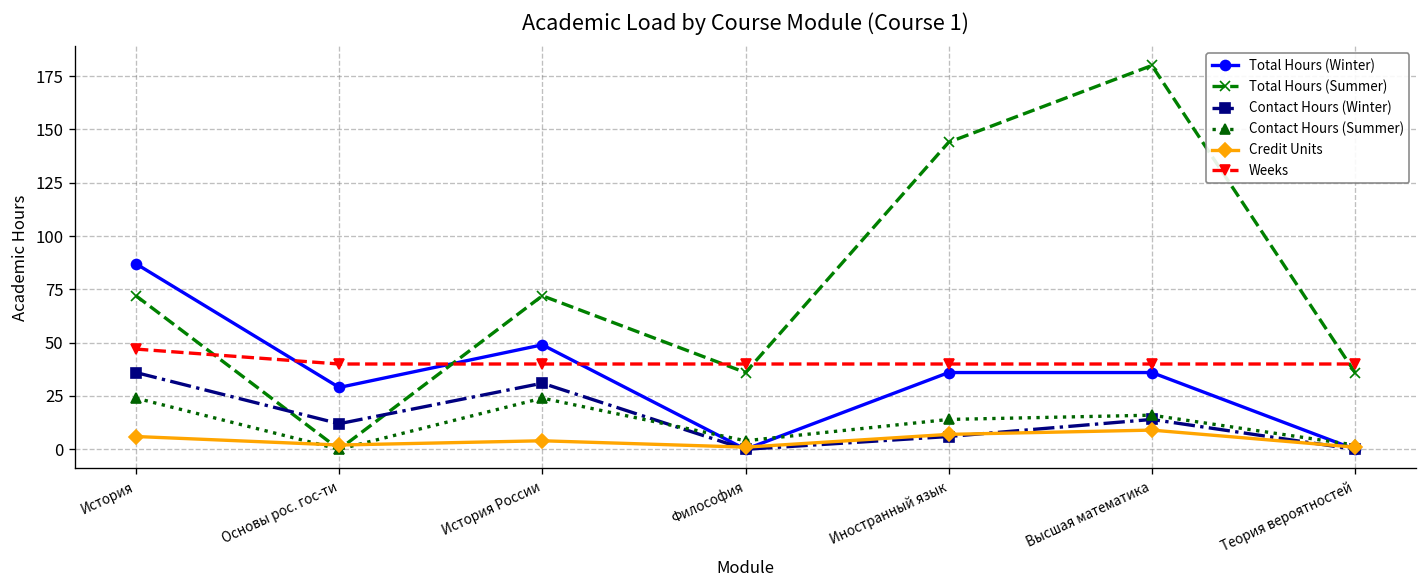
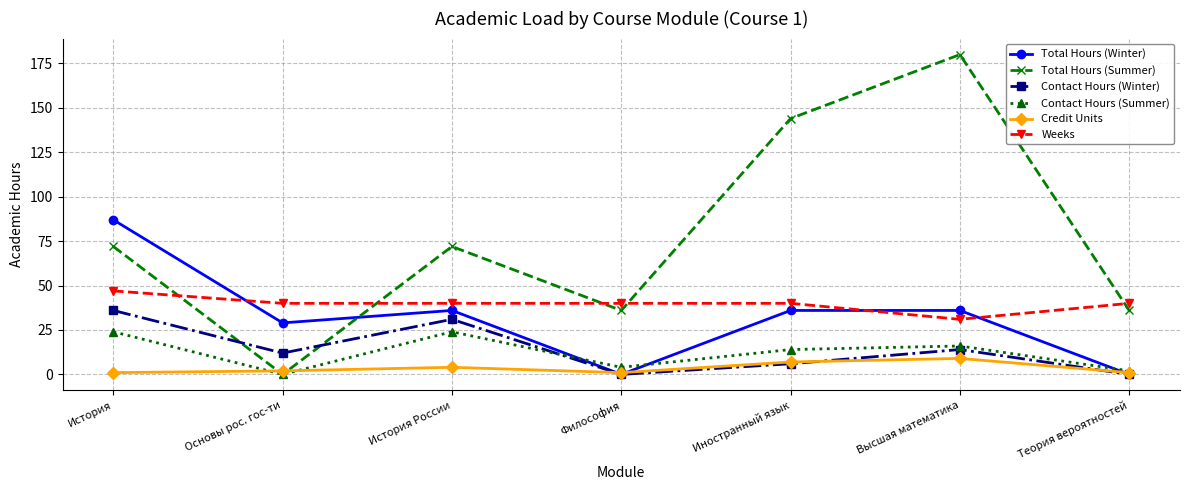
  {
    "Total Hours (Winter)": {
      "История": 87,
      "Основы рос. гос-ти": 29,
-     "История России": 49,
+     "История России": 36,
      "Иностранный язык": 36,
      "Высшая математика": 36
    },
    "Contact Hours (Winter)": {
      "История": 36,
      "Основы рос. гос-ти": 12,
      "История России": 31,
      "Высшая математика": 14
    },
    "Credit Units": {
-     "История": 6,
+     "История": 1,
      "Основы рос. гос-ти": 2,
      "История России": 4,
      "Высшая математика": 9
    },
    "Weeks": {
      "История": 47,
      "Основы рос. гос-ти": 40,
      "История России": 40,
      "Философия": 40,
      "Иностранный язык": 40,
-     "Высшая математика": 40,
+     "Высшая математика": 31,
      "Теория вероятностей": 40
    }
  }
